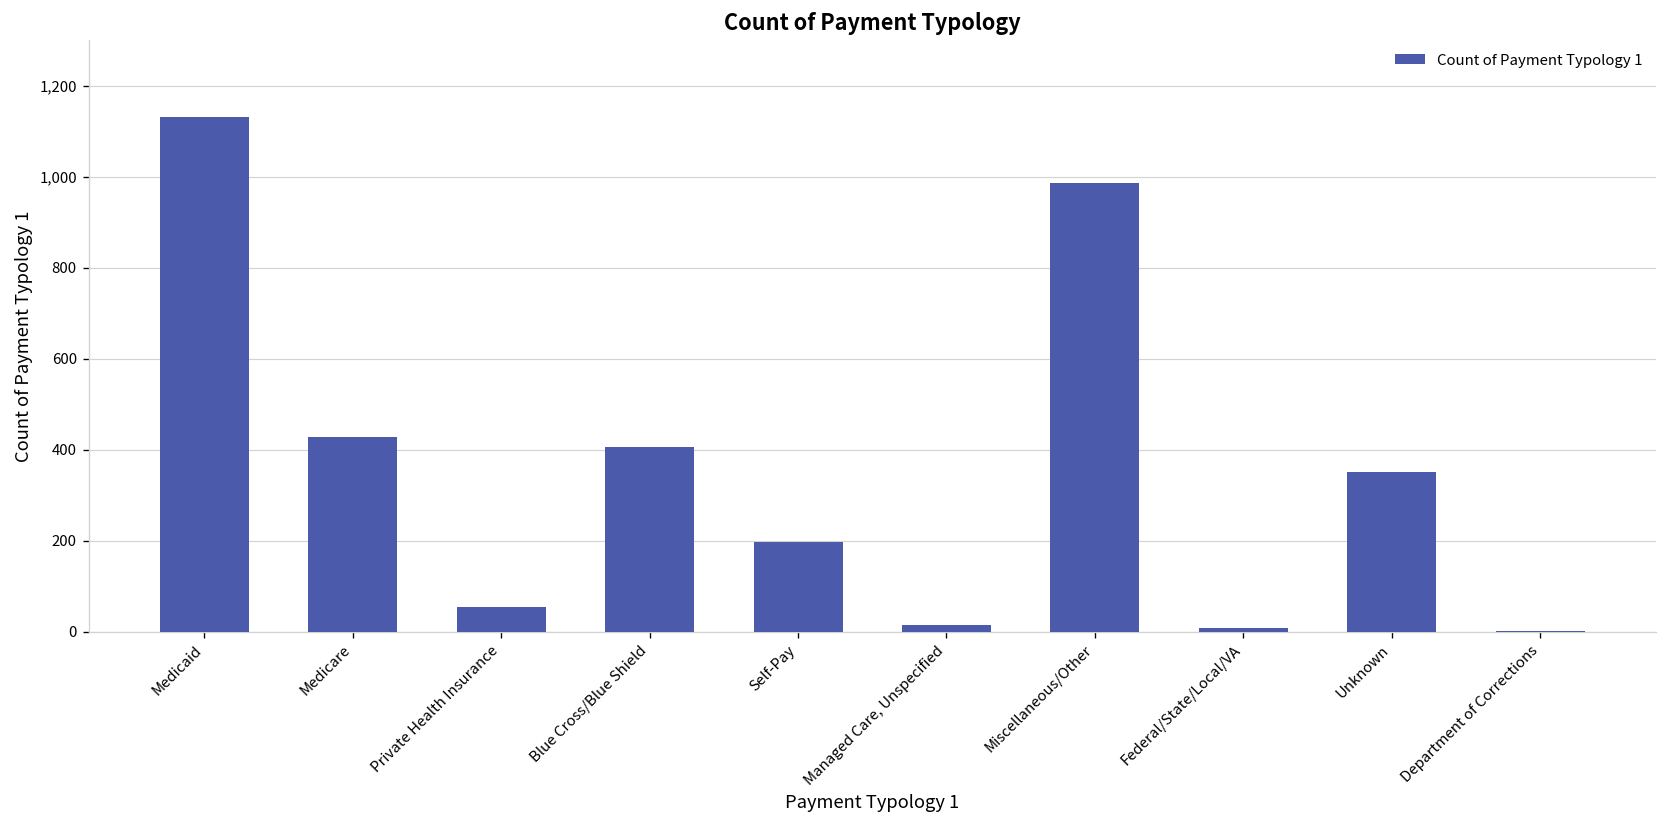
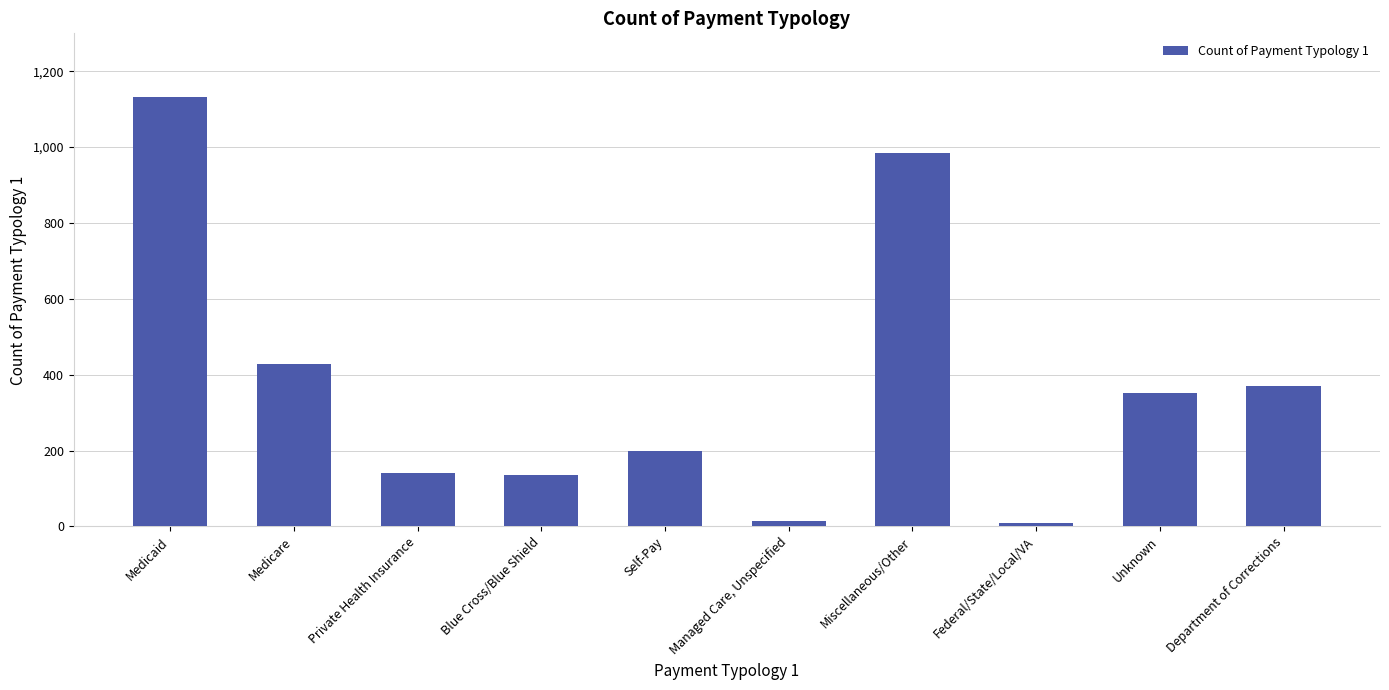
  {
    "Medicaid": "1,130",
    "Medicare": "430",
-   "Private Health Insurance": "60",
-   "Blue Cross/Blue Shield": "410",
+   "Private Health Insurance": "140",
+   "Blue Cross/Blue Shield": "140",
    "Self-Pay": "200",
    "Managed Care, Unspecified": "20",
    "Miscellaneous/Other": "990",
    "Federal/State/Local/VA": "10",
    "Unknown": "350",
-   "Department of Corrections": "0"
+   "Department of Corrections": "370"
  }
